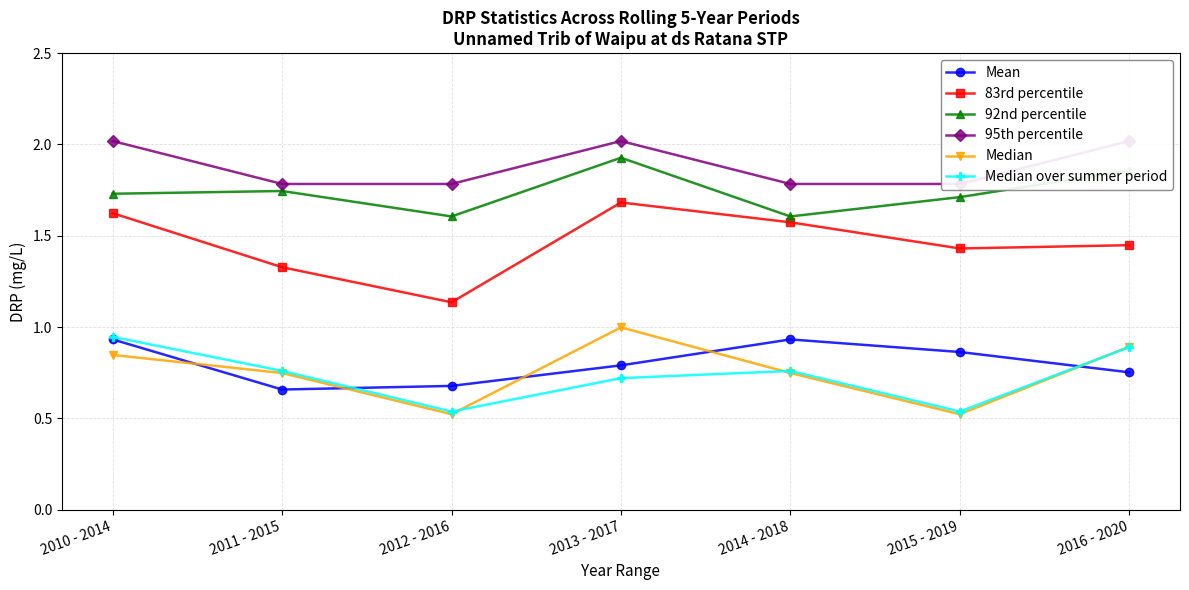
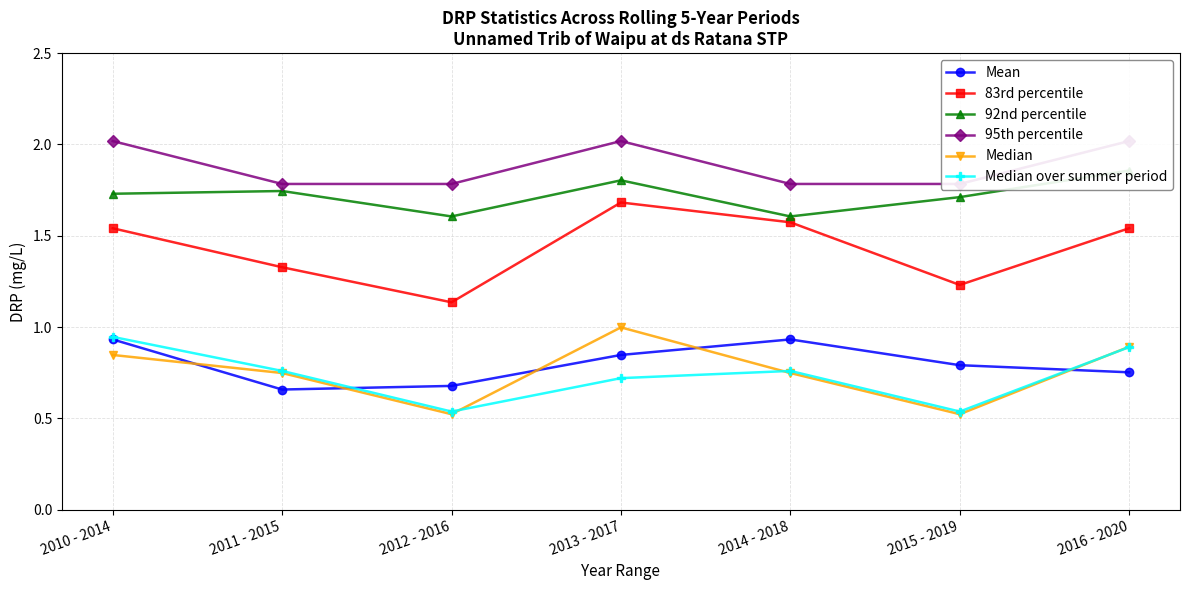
  {
    "Mean": {
      "2011 - 2015": 0.66,
      "2012 - 2016": 0.68,
-     "2013 - 2017": 0.79,
+     "2013 - 2017": 0.85,
      "2014 - 2018": 0.93,
-     "2015 - 2019": 0.86,
+     "2015 - 2019": 0.79,
      "2016 - 2020": 0.75
    },
    "83rd percentile": {
-     "2010 - 2014": 1.62,
+     "2010 - 2014": 1.54,
      "2011 - 2015": 1.33,
      "2012 - 2016": 1.14,
      "2013 - 2017": 1.68,
      "2014 - 2018": 1.57,
-     "2015 - 2019": 1.43,
-     "2016 - 2020": 1.45
+     "2015 - 2019": 1.23,
+     "2016 - 2020": 1.54
    },
    "92nd percentile": {
      "2010 - 2014": 1.73,
      "2011 - 2015": 1.74,
      "2012 - 2016": 1.61,
-     "2013 - 2017": 1.93,
+     "2013 - 2017": 1.80,
      "2014 - 2018": 1.61,
      "2015 - 2019": 1.71
    },
    "95th percentile": {
      "2010 - 2014": 2.02,
      "2011 - 2015": 1.78,
      "2012 - 2016": 1.78,
      "2013 - 2017": 2.02,
      "2014 - 2018": 1.78
    },
    "Median": {
      "2010 - 2014": 0.85,
      "2012 - 2016": 0.52,
      "2013 - 2017": 1.00,
      "2015 - 2019": 0.52
    },
    "Median over summer period": {
      "2012 - 2016": 0.54,
      "2013 - 2017": 0.72,
      "2015 - 2019": 0.54
    }
  }
